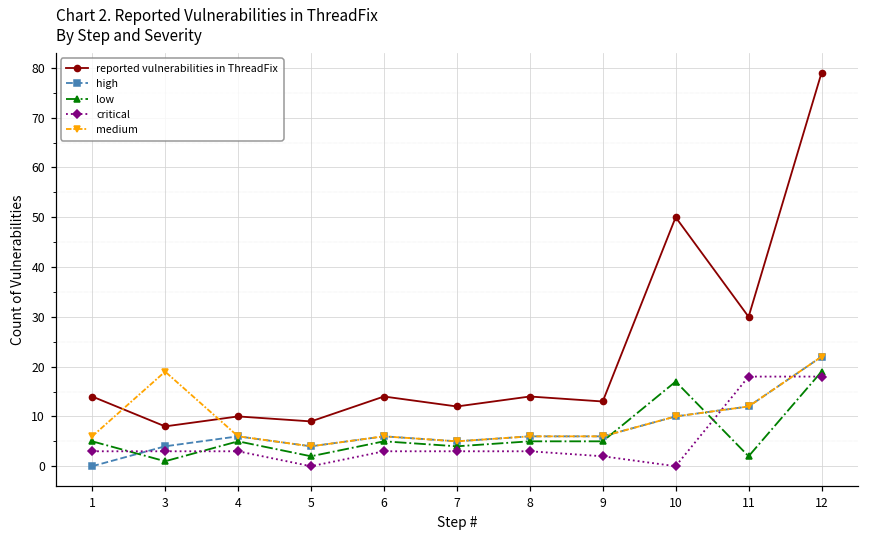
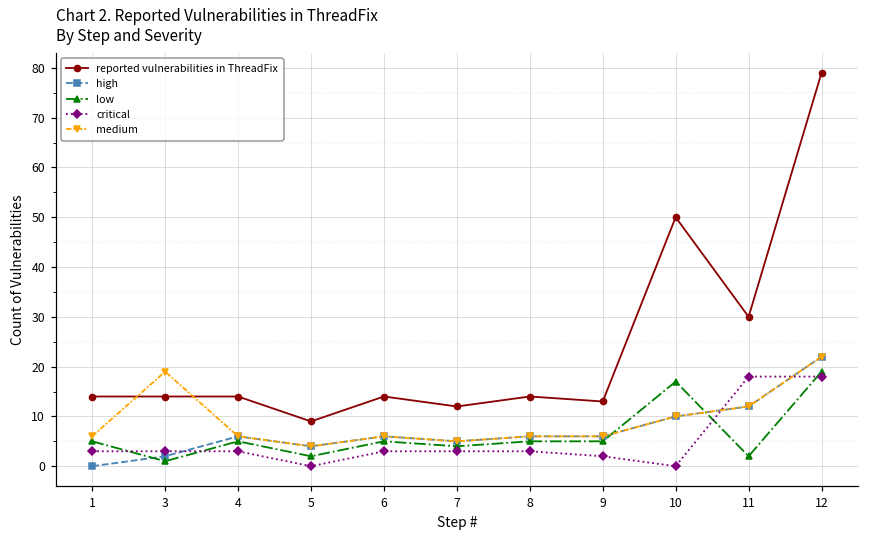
  {
    "reported vulnerabilities in ThreadFix": {
      "1": 14,
-     "3": 8,
-     "4": 10,
+     "3": 14,
+     "4": 14,
      "5": 9,
      "6": 14,
      "7": 12,
      "8": 14,
      "9": 13,
      "10": 50,
      "11": 30,
      "12": 79
    },
    "high": {
      "1": 0,
-     "3": 4
+     "3": 2
    },
    "low": {
      "1": 5,
      "3": 1,
      "4": 5,
      "5": 2,
      "6": 5,
      "7": 4,
      "8": 5,
      "9": 5,
      "10": 17,
      "11": 2,
      "12": 19
    },
    "critical": {
      "1": 3,
      "3": 3,
      "4": 3,
      "5": 0,
      "6": 3,
      "7": 3,
      "8": 3,
      "9": 2,
      "10": 0,
      "11": 18,
      "12": 18
    },
    "medium": {
      "1": 6,
      "3": 19
    }
  }
